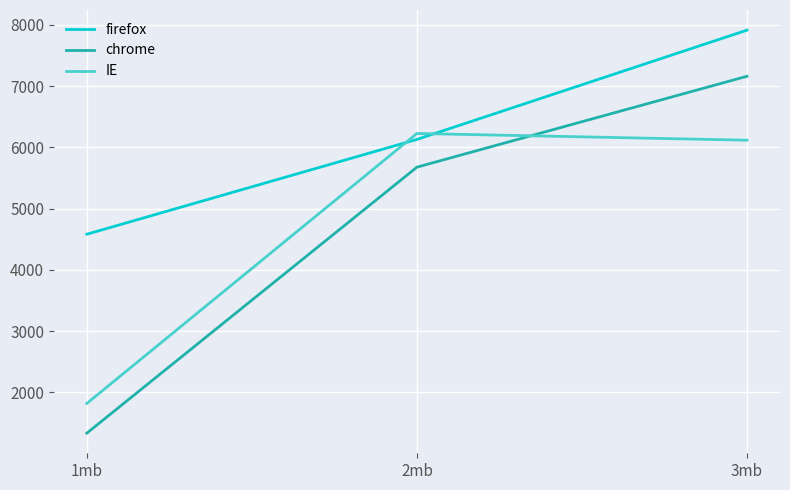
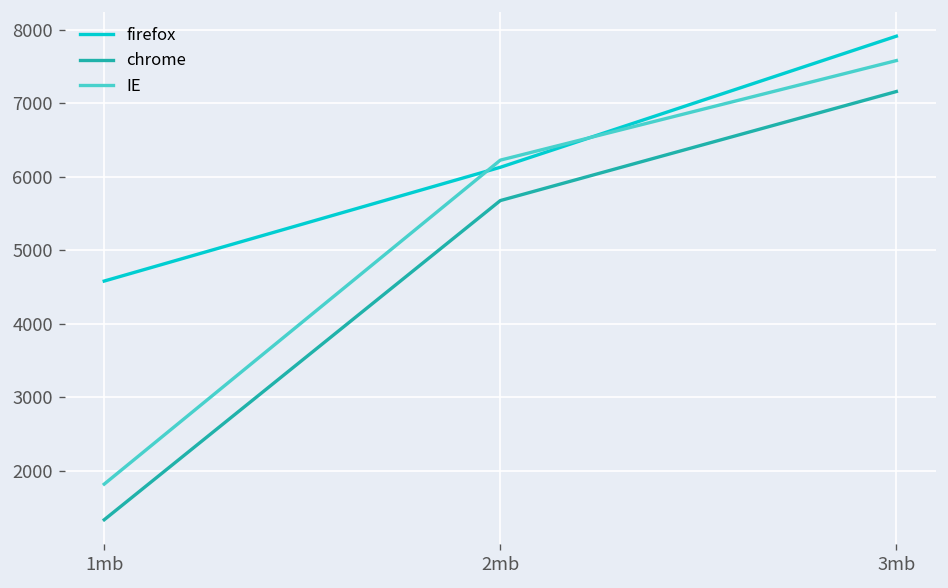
  {
    "IE": {
      "1mb": 1800,
      "2mb": 6200,
-     "3mb": 6100
+     "3mb": 7600
    }
  }
